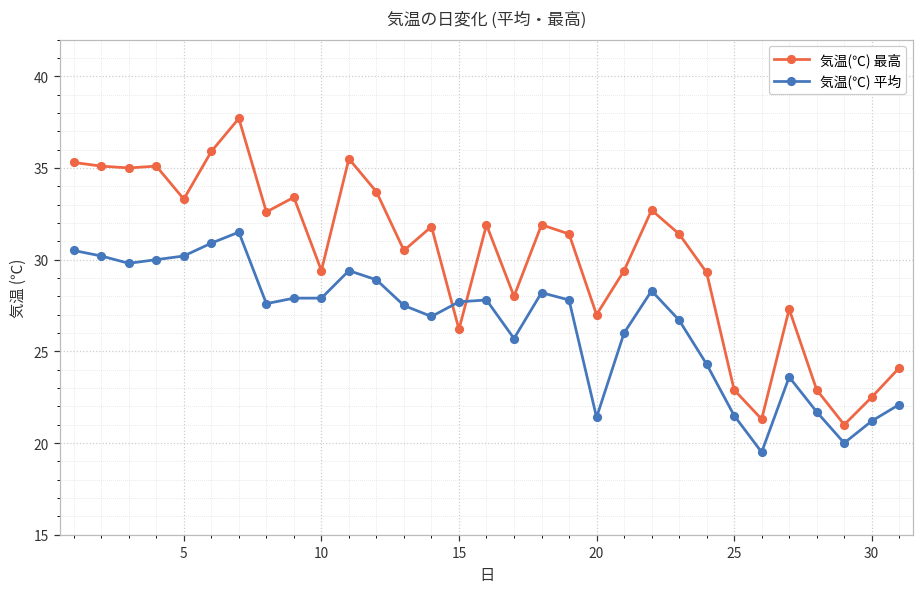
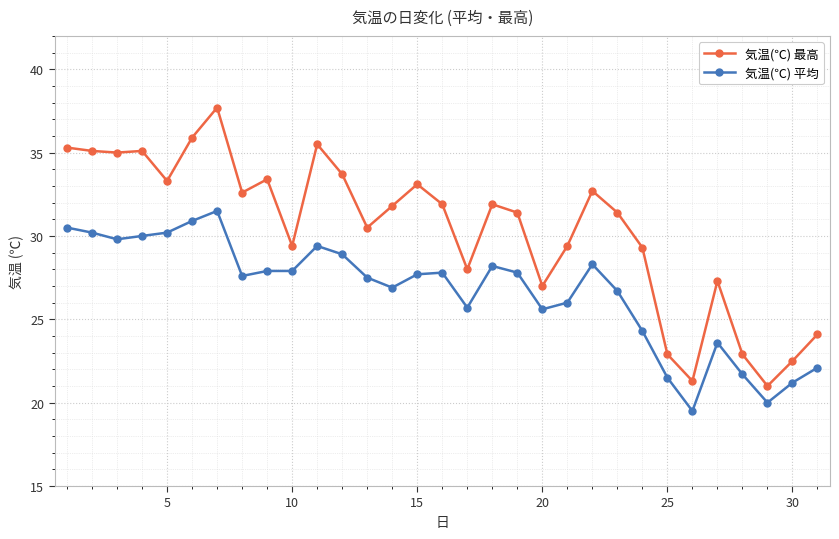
  {
    "気温(℃) 最高": {
      "5": 33.3,
      "10": 29.4,
-     "15": 26.2,
+     "15": 33.1,
      "20": 27.0,
      "25": 22.9,
      "30": 22.5
    },
    "気温(℃) 平均": {
      "5": 30.2,
      "10": 27.9,
      "15": 27.7,
-     "20": 21.4,
+     "20": 25.6,
      "25": 21.5,
      "30": 21.2
    }
  }
